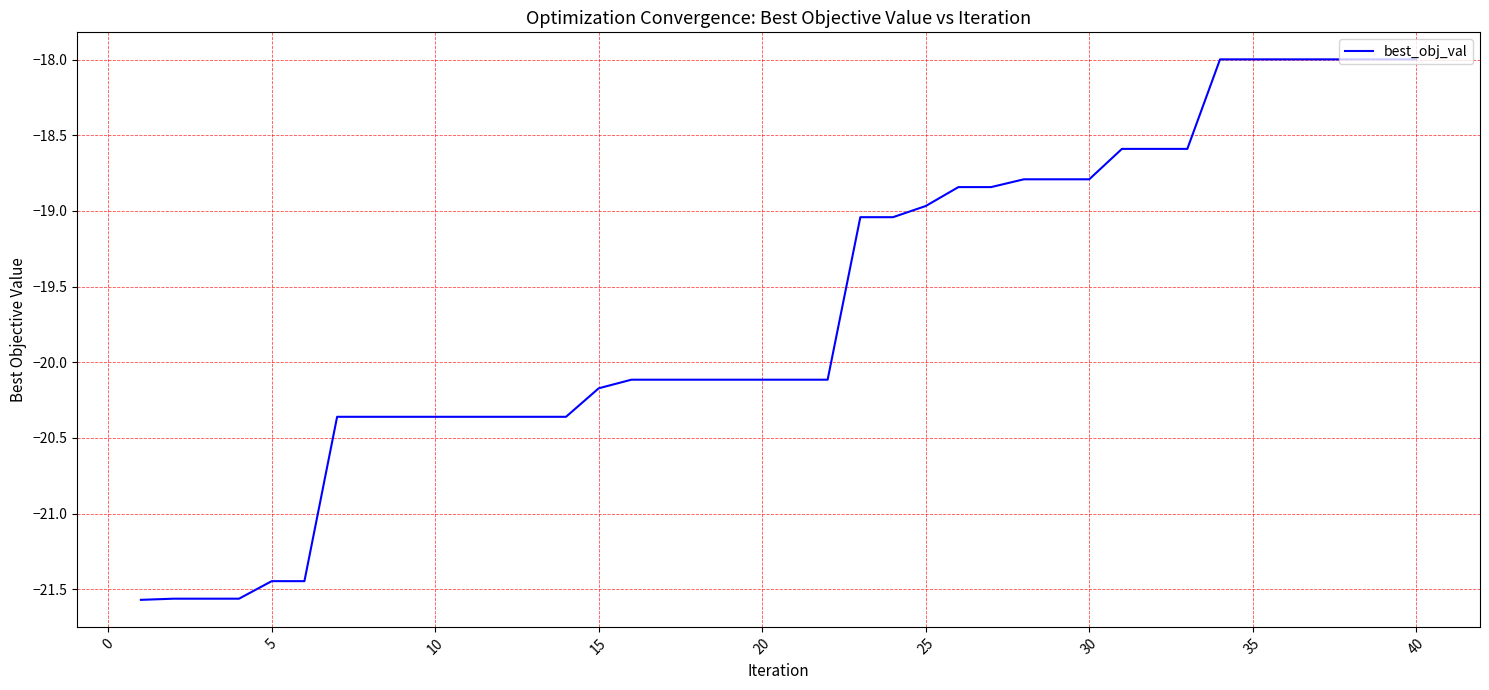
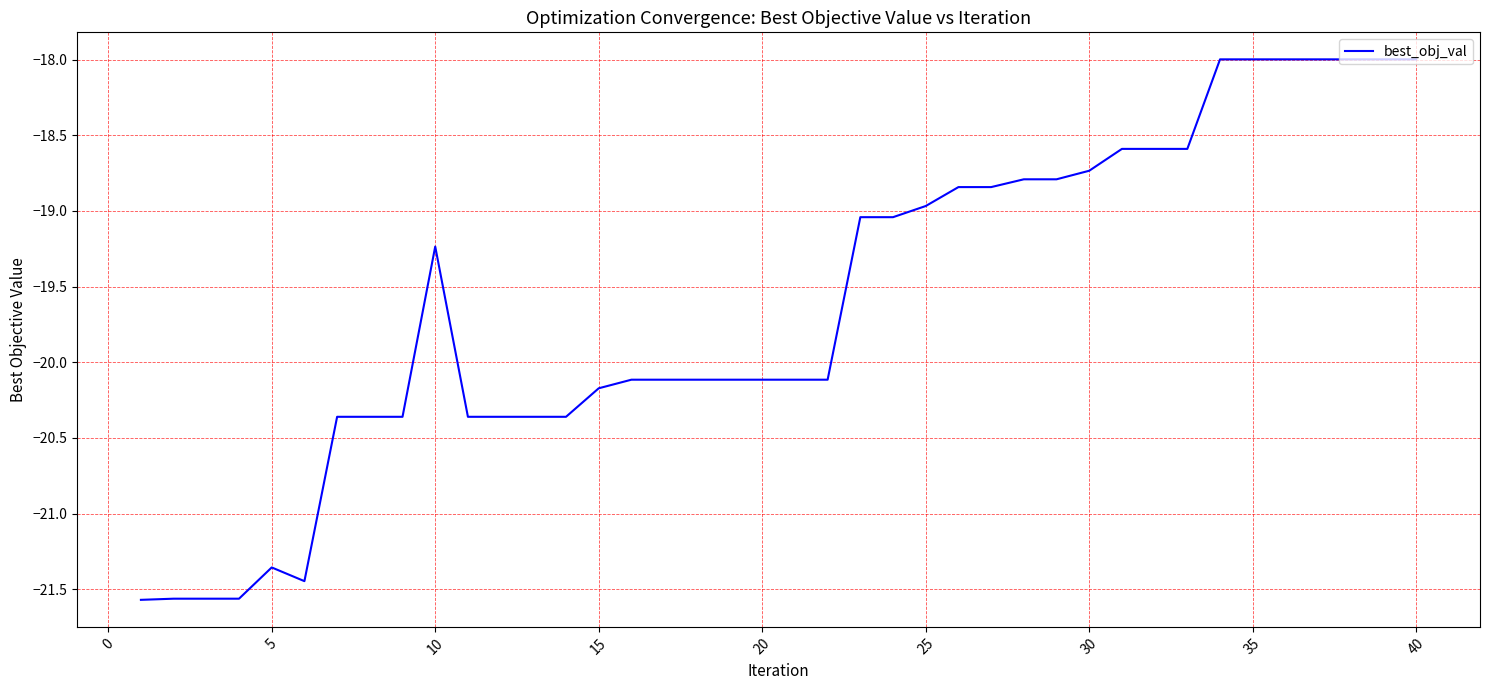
  {
-   "5": -21.45,
-   "10": -20.36,
+   "5": -21.36,
+   "10": -19.24,
    "15": -20.17,
    "20": -20.12,
    "25": -18.97,
-   "30": -18.79,
+   "30": -18.74,
    "35": -18.00
  }
